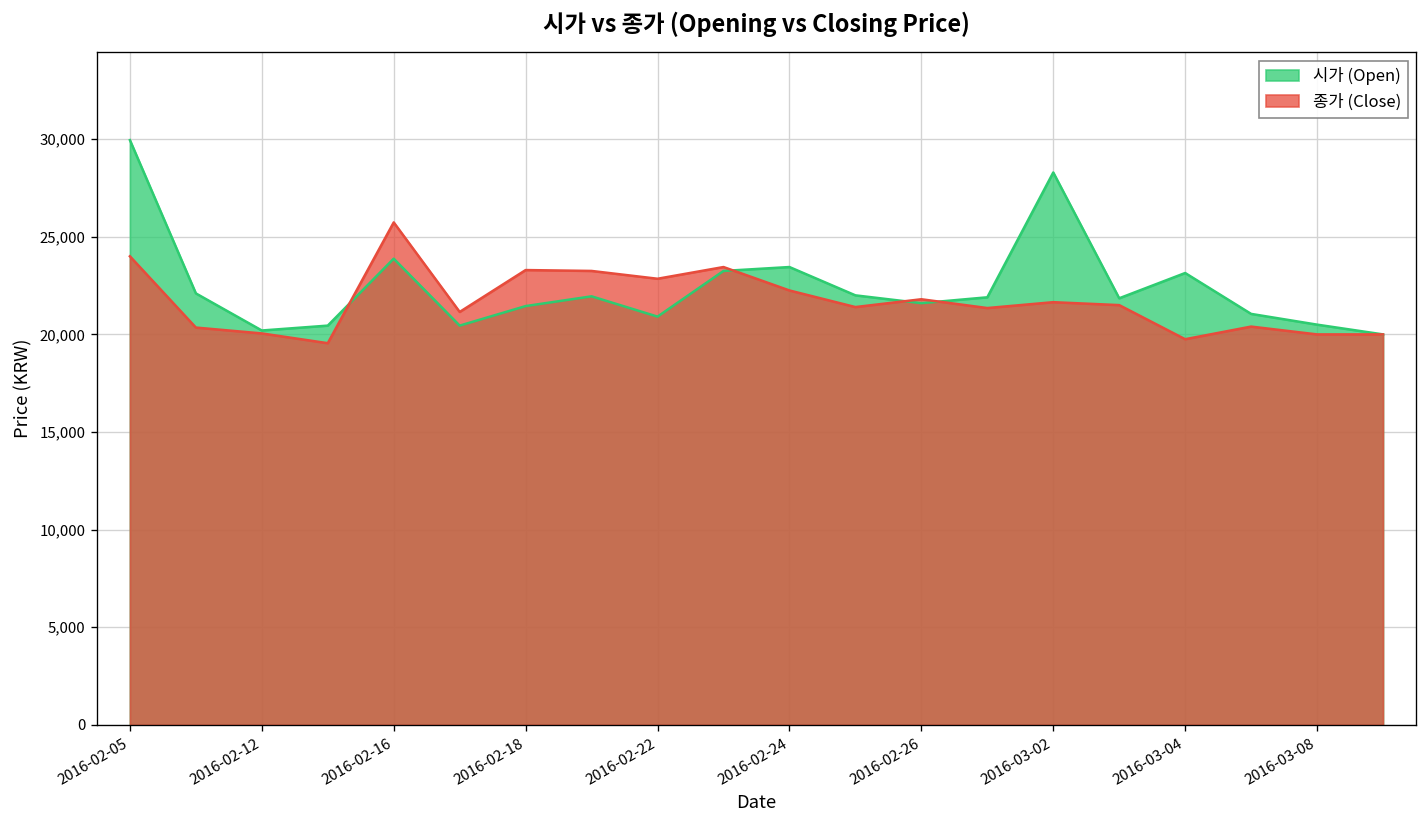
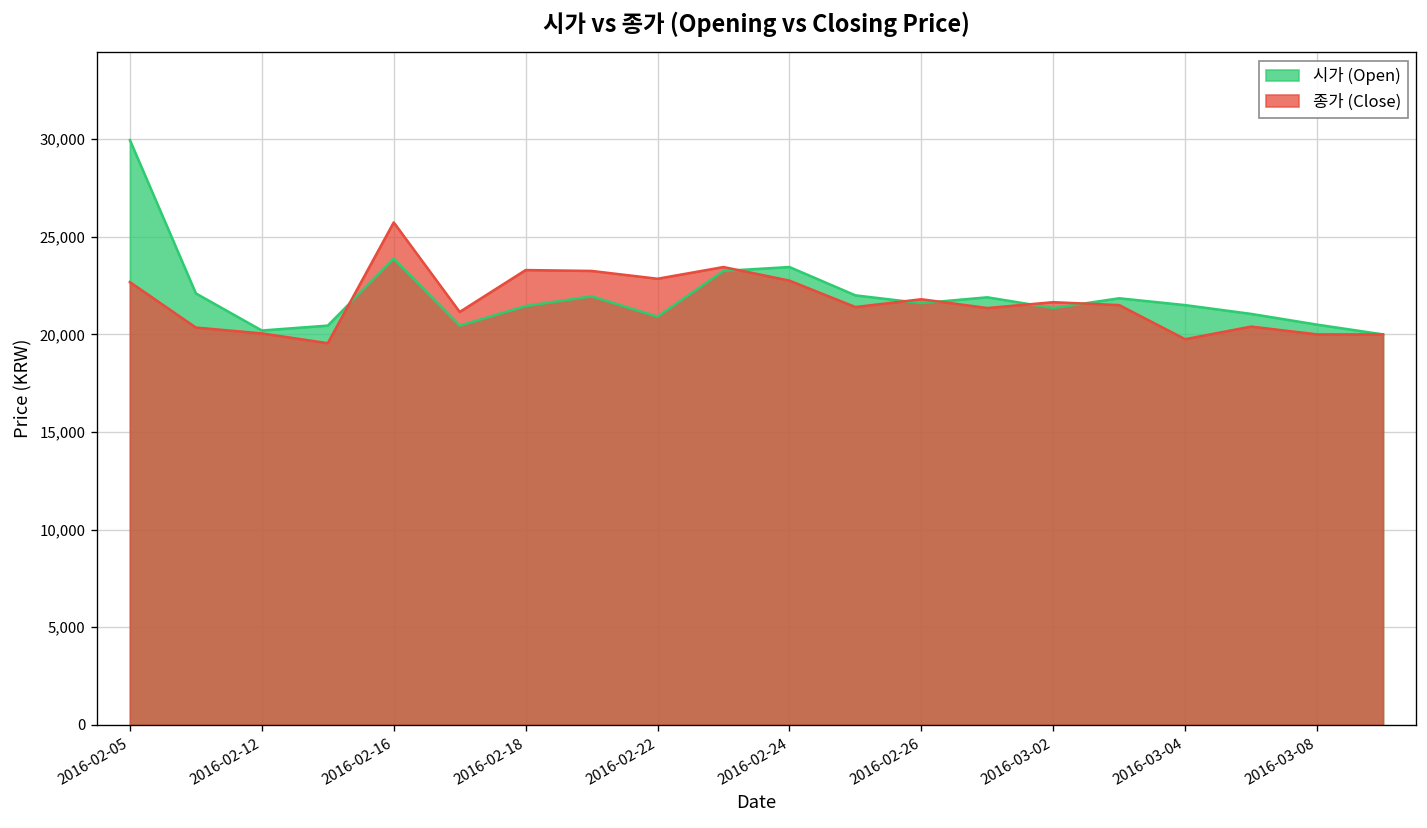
  {
    "시가 (Open)": {
      "2016-02-05": "30,000",
      "2016-02-16": "23,900",
      "2016-02-18": "21,500",
      "2016-02-22": "20,900",
      "2016-02-24": "23,500",
      "2016-02-26": "21,600",
-     "2016-03-02": "28,300",
-     "2016-03-04": "23,100",
+     "2016-03-02": "21,400",
+     "2016-03-04": "21,500",
      "2016-03-08": "20,500"
    },
    "종가 (Close)": {
-     "2016-02-05": "24,000",
+     "2016-02-05": "22,700",
      "2016-02-16": "25,700",
      "2016-02-18": "23,300",
      "2016-02-22": "22,900",
-     "2016-02-24": "22,300",
+     "2016-02-24": "22,800",
      "2016-02-26": "21,800",
      "2016-03-02": "21,700",
      "2016-03-04": "19,800",
      "2016-03-08": "20,000"
    }
  }
